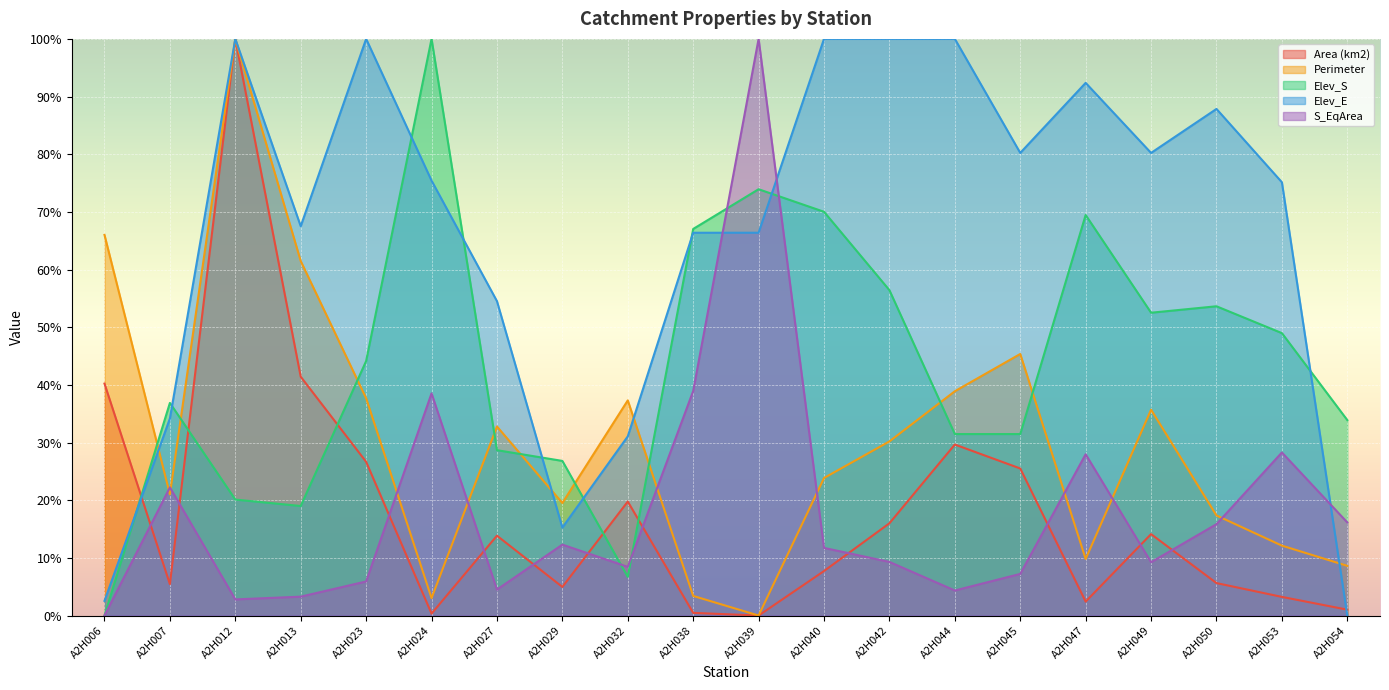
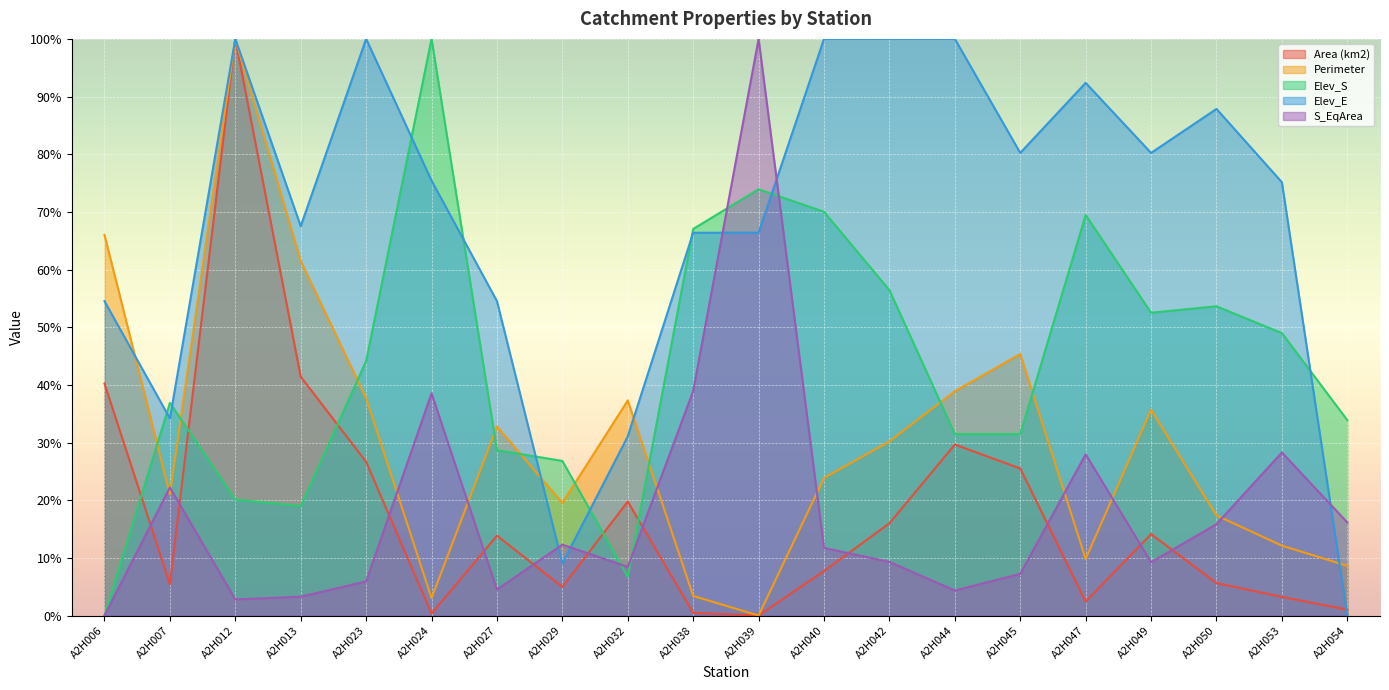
  {
    "Area (km2)": {
      "A2H006": "40%",
      "A2H007": "5%",
      "A2H013": "41%",
      "A2H023": "27%",
      "A2H024": "0%",
      "A2H027": "14%",
      "A2H029": "5%",
      "A2H032": "20%",
      "A2H038": "0%",
      "A2H040": "8%",
      "A2H042": "16%",
      "A2H044": "30%",
      "A2H045": "26%",
      "A2H047": "2%",
      "A2H049": "14%",
      "A2H050": "6%",
      "A2H053": "3%",
      "A2H054": "1%"
    },
    "Perimeter": {
      "A2H006": "66%",
      "A2H007": "21%",
      "A2H013": "61%",
      "A2H023": "38%",
      "A2H024": "3%",
      "A2H027": "33%",
      "A2H029": "20%",
      "A2H032": "37%",
      "A2H038": "3%",
      "A2H040": "24%",
      "A2H042": "30%",
      "A2H044": "39%",
      "A2H045": "45%",
      "A2H047": "10%",
      "A2H049": "36%",
      "A2H050": "17%",
      "A2H053": "12%",
      "A2H054": "9%"
    },
    "Elev_S": {
      "A2H007": "37%",
      "A2H012": "20%",
      "A2H013": "19%",
      "A2H023": "44%",
      "A2H024": "100%",
      "A2H027": "29%",
      "A2H029": "27%",
      "A2H032": "7%",
      "A2H038": "67%",
      "A2H039": "74%",
      "A2H040": "70%",
      "A2H042": "56%",
      "A2H044": "31%",
      "A2H045": "31%",
      "A2H047": "69%",
      "A2H049": "53%",
      "A2H050": "54%",
      "A2H053": "49%",
      "A2H054": "34%"
    },
    "Elev_E": {
-     "A2H006": "3%",
+     "A2H006": "55%",
      "A2H007": "34%",
      "A2H013": "68%",
      "A2H023": "100%",
      "A2H024": "75%",
      "A2H027": "55%",
-     "A2H029": "15%",
+     "A2H029": "9%",
      "A2H032": "31%",
      "A2H038": "66%",
      "A2H039": "66%",
      "A2H040": "100%",
      "A2H042": "100%",
      "A2H044": "100%",
      "A2H045": "80%",
      "A2H047": "92%",
      "A2H049": "80%",
      "A2H050": "88%",
      "A2H053": "75%",
      "A2H054": "0%"
    },
    "S_EqArea": {
      "A2H007": "22%",
      "A2H012": "3%",
      "A2H013": "3%",
      "A2H023": "6%",
      "A2H024": "39%",
      "A2H027": "4%",
      "A2H029": "12%",
      "A2H032": "8%",
      "A2H038": "39%",
      "A2H039": "100%",
      "A2H040": "12%",
      "A2H042": "9%",
      "A2H044": "4%",
      "A2H045": "7%",
      "A2H047": "28%",
      "A2H049": "9%",
      "A2H050": "16%",
      "A2H053": "28%",
      "A2H054": "16%"
    }
  }
